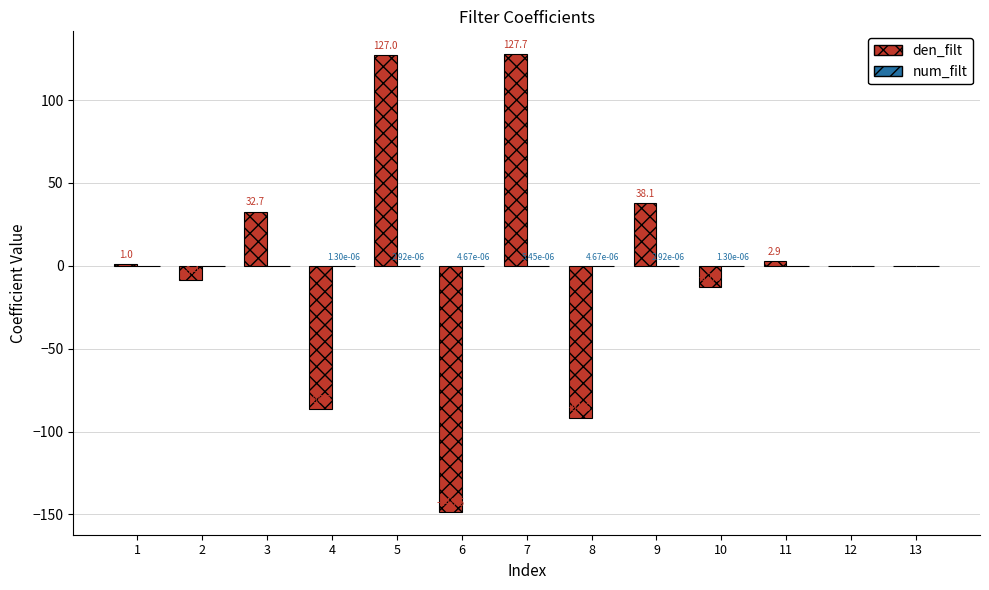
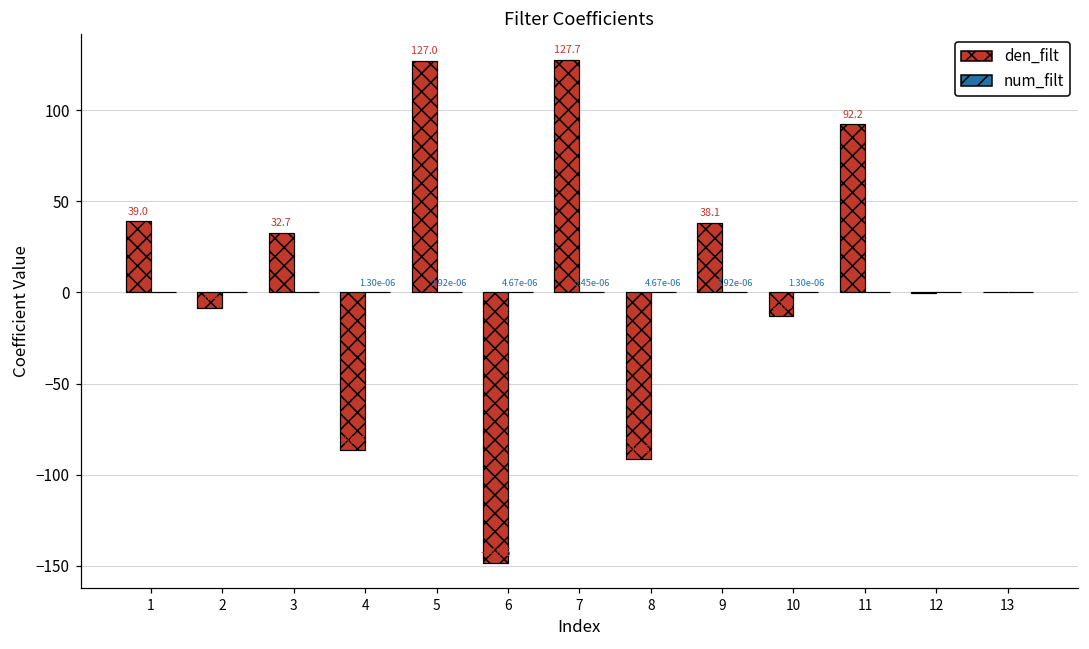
  {
    "den_filt": {
-     "1": "1.0",
+     "1": "39.0",
      "3": "32.7",
      "5": "127.0",
      "7": "127.7",
      "9": "38.1",
-     "11": "2.9"
+     "11": "92.2"
    },
    "num_filt": {
      "4": "1.30e-06",
      "5": "2.92e-06",
      "6": "4.67e-06",
      "7": "5.45e-06",
      "8": "4.67e-06",
      "9": "2.92e-06",
      "10": "1.30e-06"
    }
  }
